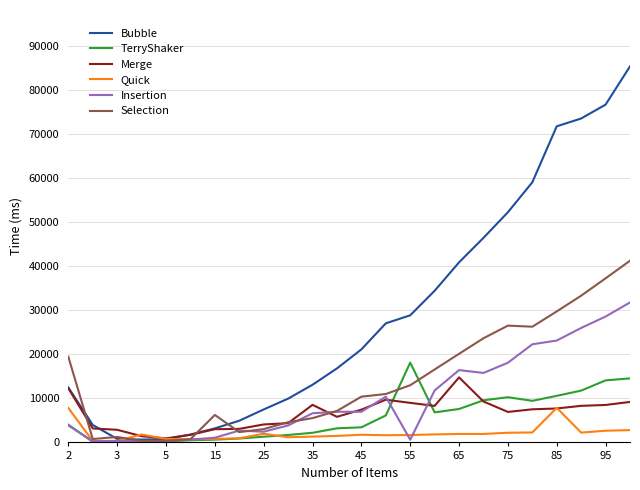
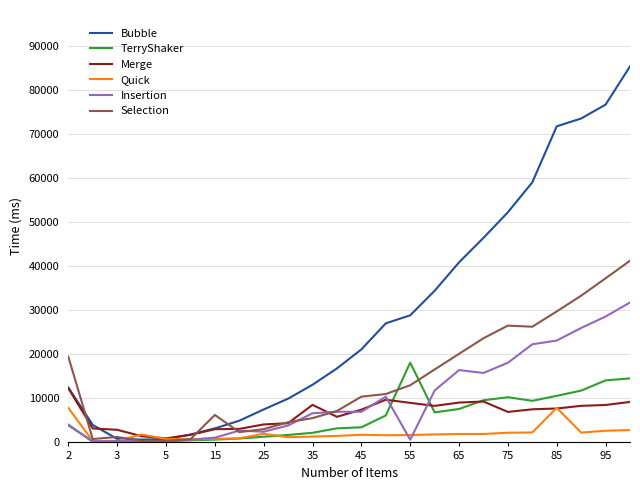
  {
    "Bubble": {
      "25": 7000,
      "35": 13000,
      "45": 21000,
      "55": 29000,
      "65": 41000,
      "75": 52000,
      "85": 72000,
      "95": 77000
    },
    "TerryShaker": {
      "25": 1000,
      "35": 2000,
      "45": 3000,
      "55": 18000,
      "65": 8000,
      "75": 10000,
      "85": 11000,
      "95": 14000
    },
    "Merge": {
      "3": 3000,
      "25": 4000,
      "35": 9000,
      "55": 9000,
-     "65": 15000,
+     "65": 9000,
      "75": 7000,
      "95": 9000
    },
    "Quick": {
      "35": 1000,
      "45": 2000,
      "55": 2000,
      "65": 2000,
      "75": 2000,
      "95": 3000
    },
    "Insertion": {
      "35": 7000,
      "55": 1000,
      "65": 16000,
      "75": 18000,
      "85": 23000,
      "95": 29000
    },
    "Selection": {
      "15": 6000,
      "25": 3000,
      "35": 6000,
      "45": 10000,
      "55": 13000,
      "65": 20000,
      "75": 27000,
      "85": 30000,
      "95": 37000
    }
  }
